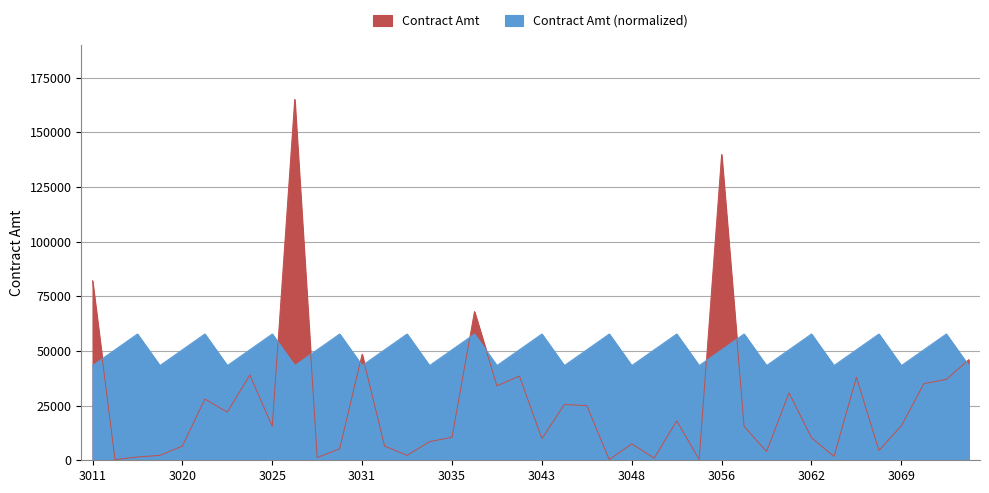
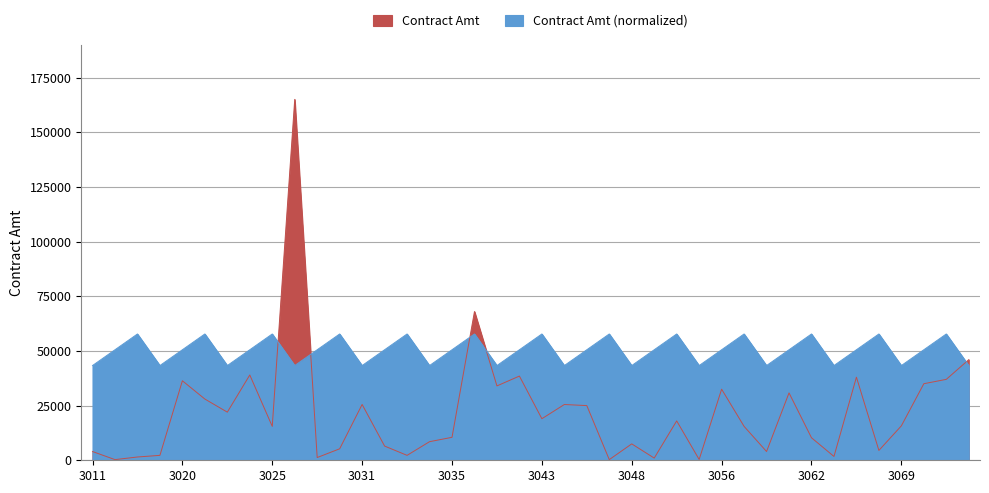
  {
    "Contract Amt": {
-     "3011": 82000,
-     "3020": 7000,
+     "3011": 4000,
+     "3020": 36000,
      "3025": 16000,
-     "3031": 49000,
+     "3031": 26000,
      "3035": 11000,
-     "3043": 10000,
+     "3043": 19000,
      "3048": 8000,
-     "3056": 140000,
+     "3056": 33000,
      "3062": 10000,
      "3069": 16000
    },
    "Contract Amt (normalized)": {
      "3011": 43000,
      "3020": 51000,
      "3025": 58000,
      "3031": 43000,
      "3035": 51000,
      "3043": 58000,
      "3048": 43000,
      "3056": 51000,
      "3062": 58000,
      "3069": 43000
    }
  }
